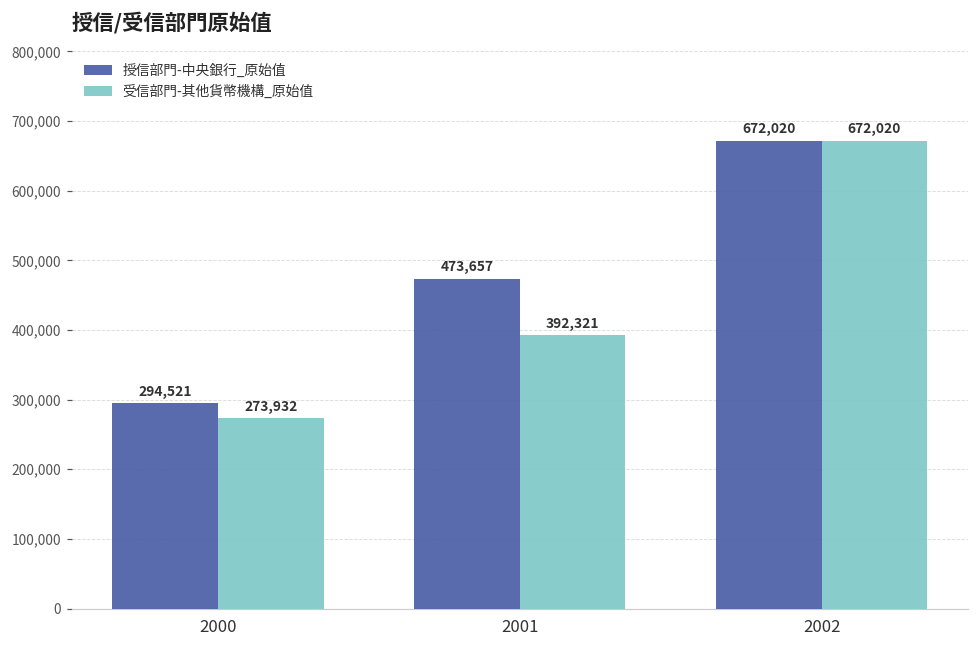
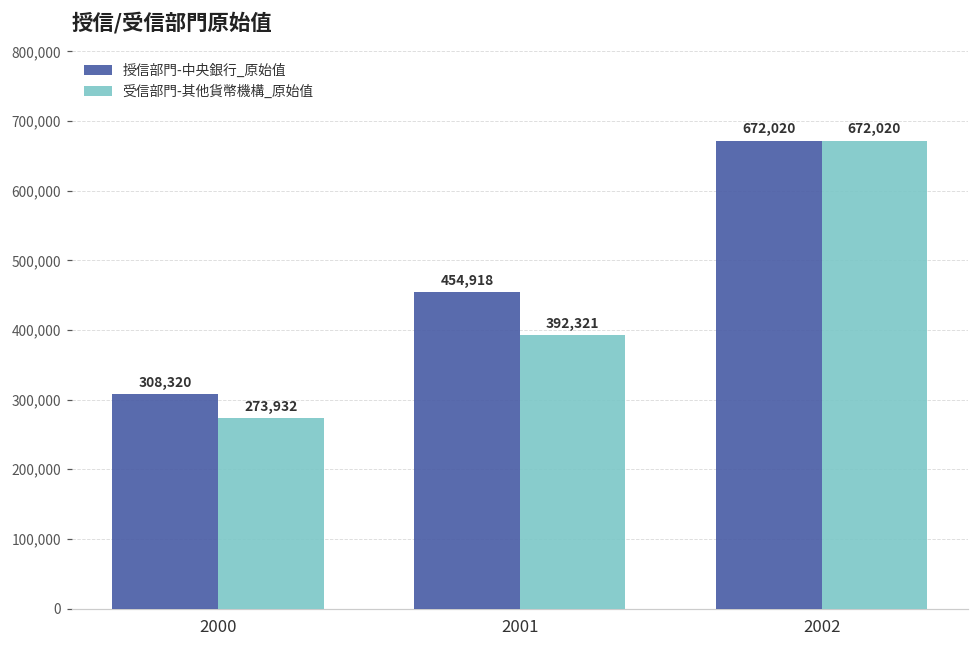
  {
    "授信部門-中央銀行_原始值": {
-     "2000": "294,521",
-     "2001": "473,657",
+     "2000": "308,320",
+     "2001": "454,918",
      "2002": "672,020"
    },
    "受信部門-其他貨幣機構_原始值": {
      "2000": "273,932",
      "2001": "392,321",
      "2002": "672,020"
    }
  }
